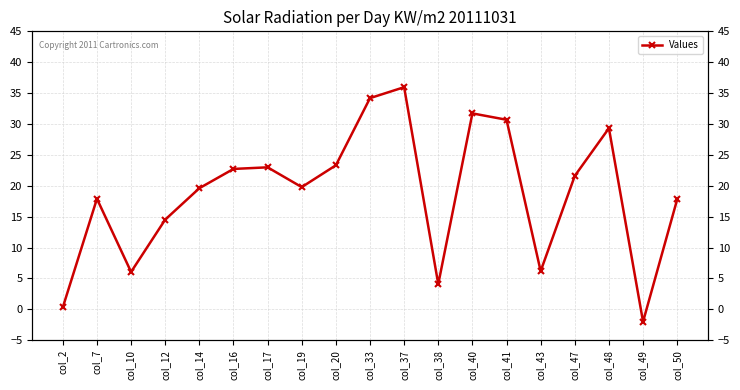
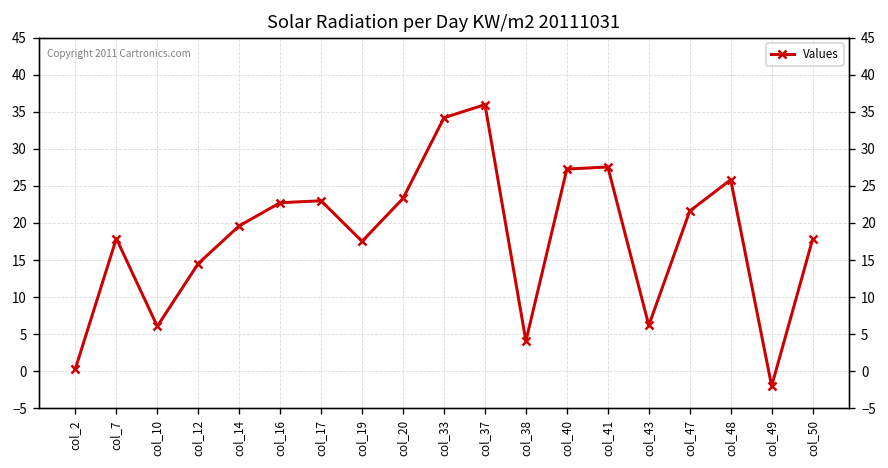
  {
    "col_2": 0,
    "col_7": 18,
    "col_10": 6,
    "col_12": 15,
    "col_14": 20,
    "col_16": 23,
    "col_17": 23,
-   "col_19": 20,
+   "col_19": 18,
    "col_20": 23,
    "col_33": 34,
    "col_37": 36,
    "col_38": 4,
-   "col_40": 32,
-   "col_41": 31,
+   "col_40": 27,
+   "col_41": 28,
    "col_43": 6,
    "col_47": 22,
-   "col_48": 29,
+   "col_48": 26,
    "col_49": -2,
    "col_50": 18
  }
